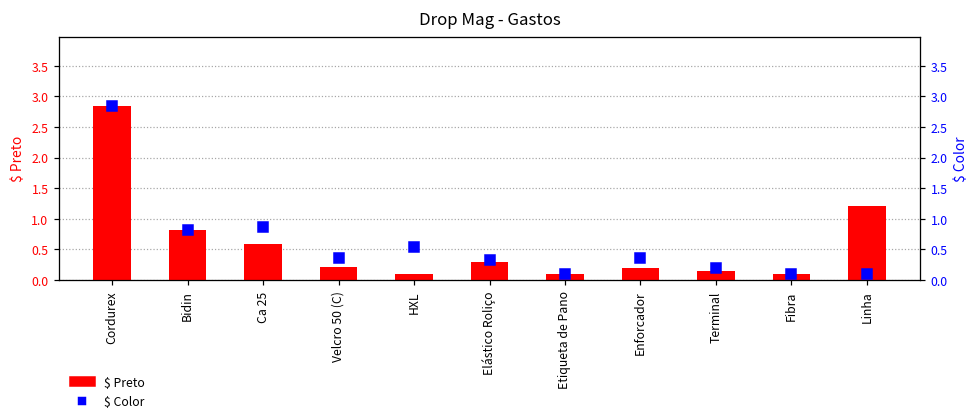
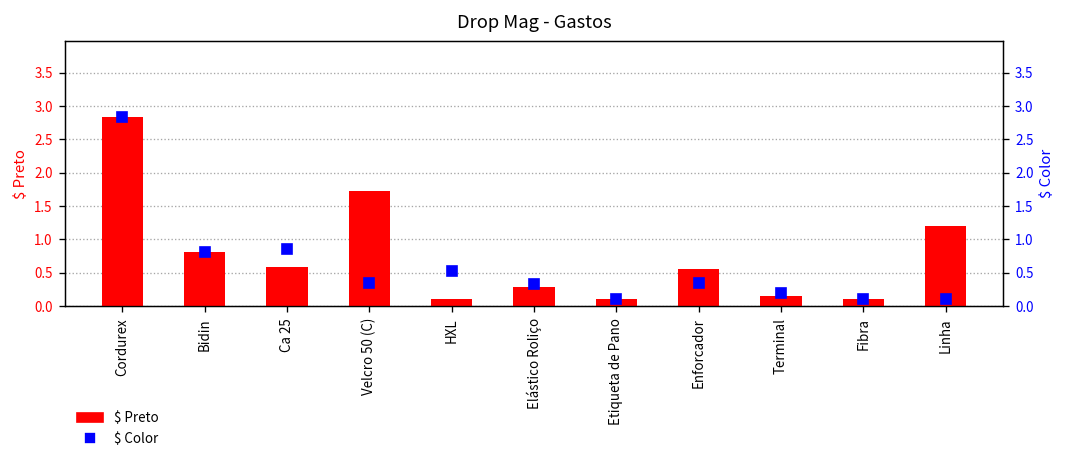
  {
    "$ Preto": {
      "Cordurex": 2.8,
      "Bidin": 0.8,
      "Ca 25": 0.6,
-     "Velcro 50 (C)": 0.2,
+     "Velcro 50 (C)": 1.7,
      "HXL": 0.1,
      "Elástico Roliço": 0.3,
      "Etiqueta de Pano": 0.1,
-     "Enforcador": 0.2,
+     "Enforcador": 0.6,
      "Terminal": 0.2,
      "Fibra": 0.1,
      "Linha": 1.2
    }
  }
